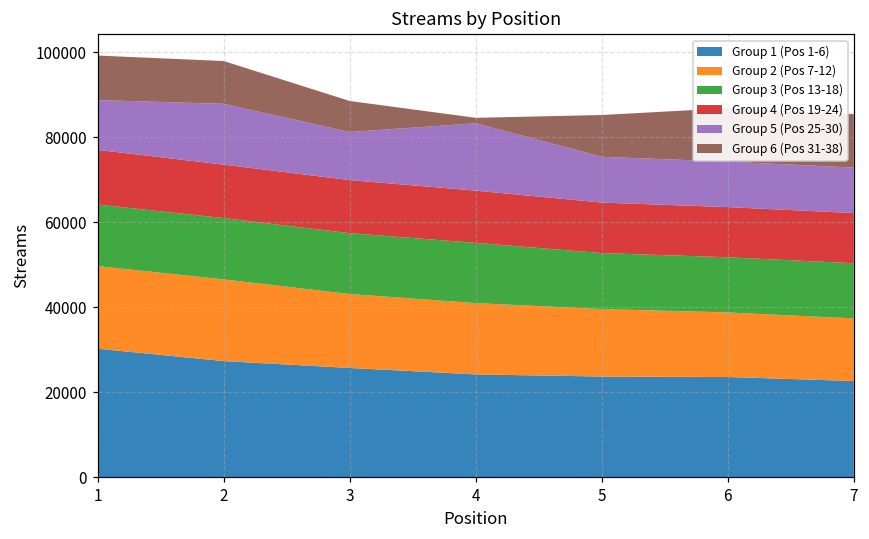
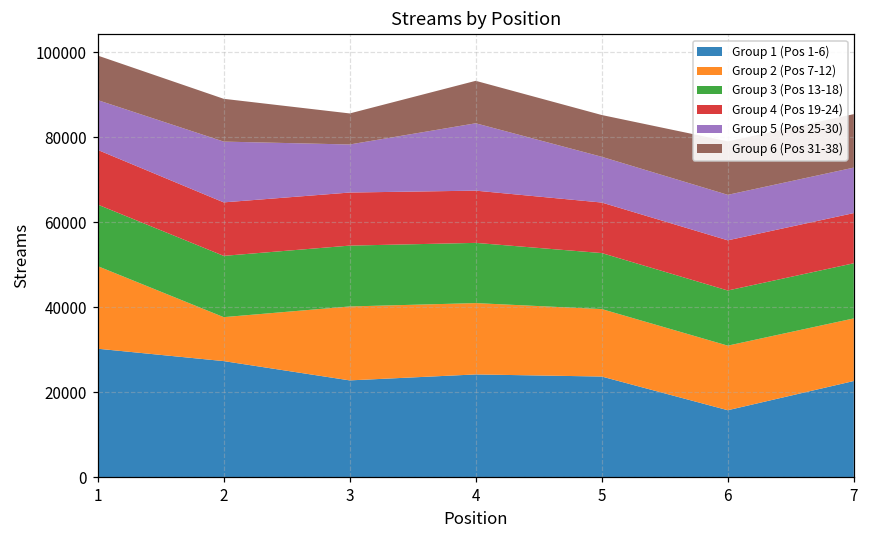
  {
    "Group 1 (Pos 1-6)": {
      "1": 30000,
      "2": 27000,
-     "3": 26000,
+     "3": 23000,
      "4": 24000,
      "5": 24000,
-     "6": 24000,
+     "6": 16000,
      "7": 23000
    },
    "Group 2 (Pos 7-12)": {
      "1": 19000,
-     "2": 19000,
+     "2": 10000,
      "3": 17000,
      "4": 17000,
      "5": 16000,
      "6": 15000,
      "7": 15000
    },
    "Group 3 (Pos 13-18)": {
      "1": 14000,
      "2": 14000,
      "3": 14000,
      "4": 14000,
      "5": 13000,
      "6": 13000,
      "7": 13000
    },
    "Group 4 (Pos 19-24)": {
      "1": 13000,
      "2": 13000,
      "3": 12000,
      "4": 12000,
      "5": 12000,
      "6": 12000,
      "7": 12000
    },
    "Group 5 (Pos 25-30)": {
      "1": 12000,
      "2": 14000,
      "3": 11000,
      "4": 16000,
      "5": 11000,
      "6": 11000,
      "7": 11000
    },
    "Group 6 (Pos 31-38)": {
      "1": 10000,
      "2": 10000,
      "3": 7000,
-     "4": 1000,
+     "4": 10000,
      "5": 10000,
      "7": 13000
    }
  }
